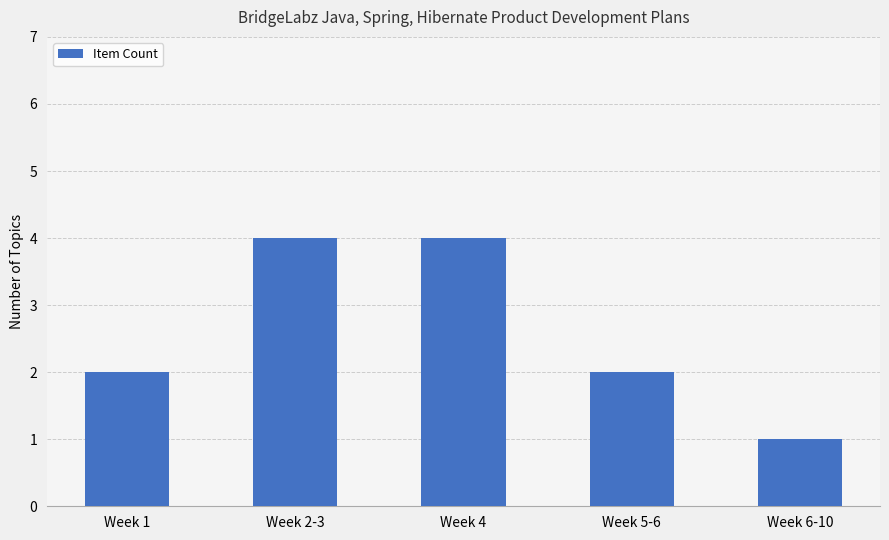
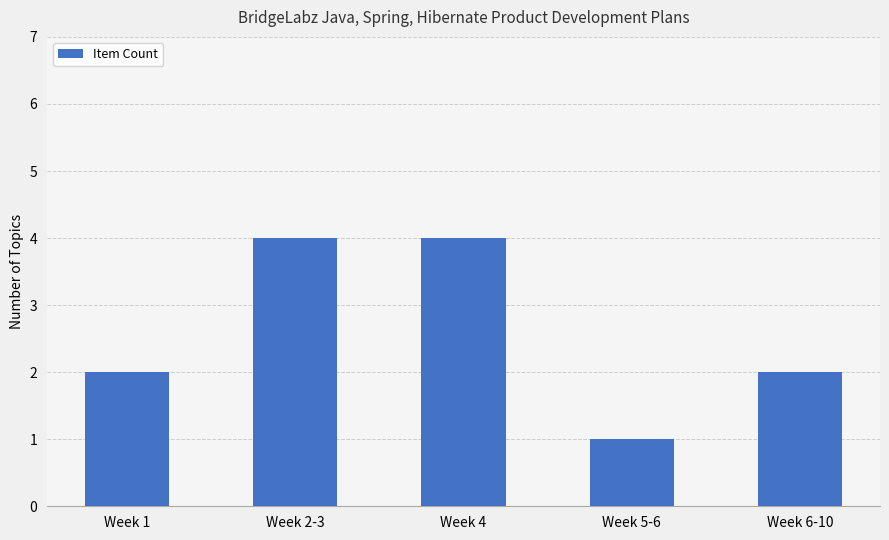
  {
    "Week 1": 2,
    "Week 2-3": 4,
    "Week 4": 4,
-   "Week 5-6": 2,
-   "Week 6-10": 1
+   "Week 5-6": 1,
+   "Week 6-10": 2
  }
